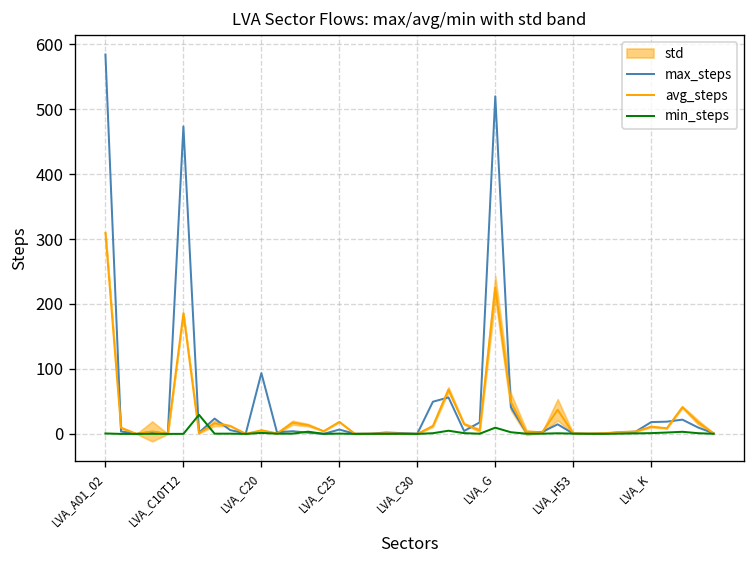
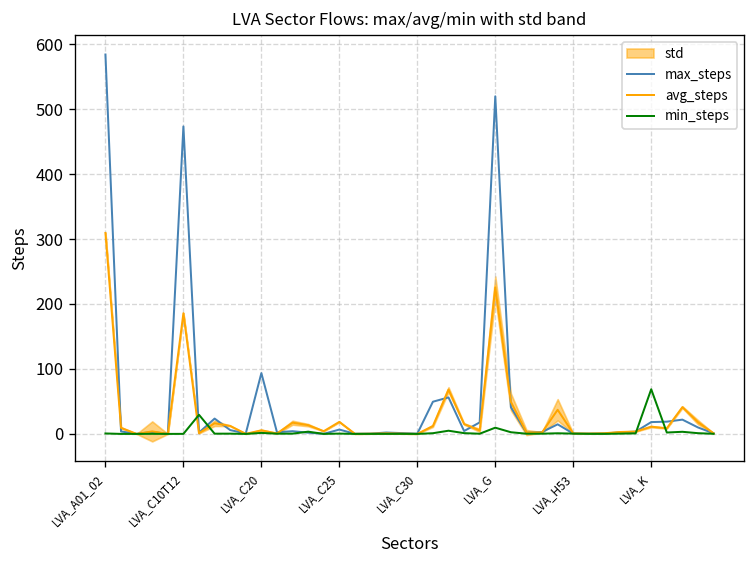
  {
    "max_steps": {
      "LVA_A01_02": 580,
      "LVA_C10T12": 470,
      "LVA_C20": 90,
      "LVA_C25": 10,
      "LVA_G": 520,
      "LVA_K": 20
    },
    "min_steps": {
      "LVA_A01_02": 0,
      "LVA_C10T12": 0,
      "LVA_C25": 0,
      "LVA_G": 10,
-     "LVA_K": 0
+     "LVA_K": 70
    }
  }
